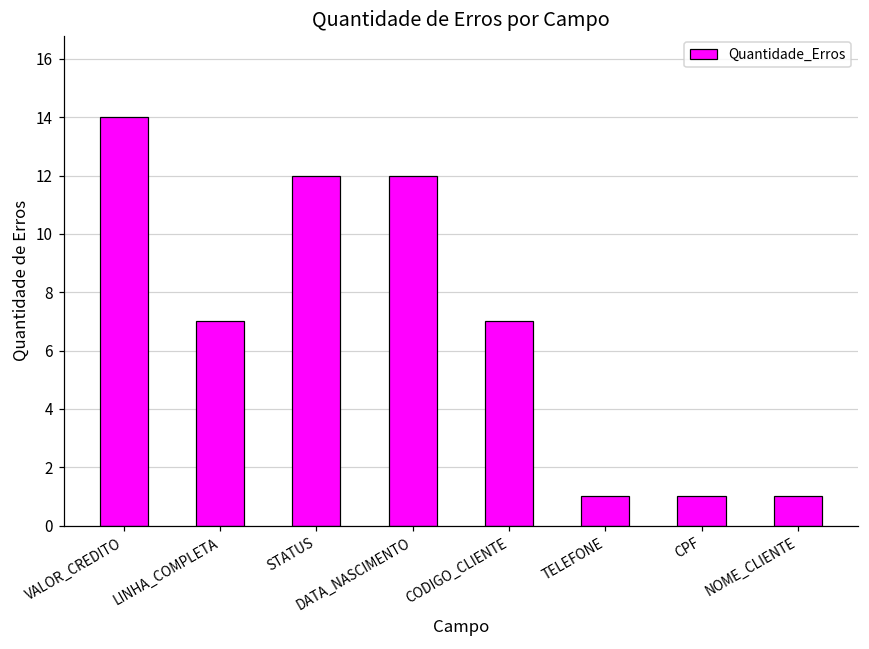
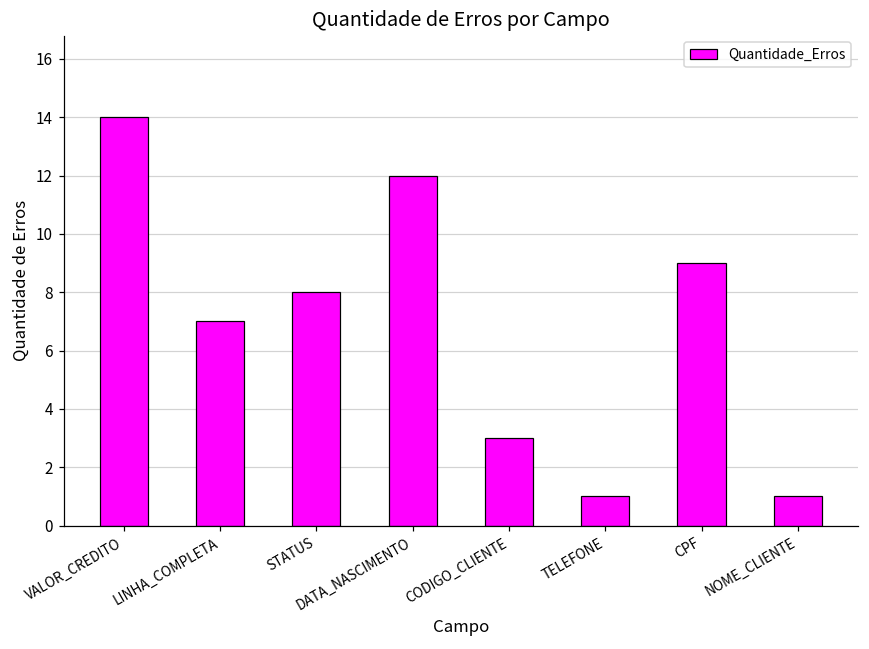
  {
    "VALOR_CREDITO": 14,
    "LINHA_COMPLETA": 7,
-   "STATUS": 12,
+   "STATUS": 8,
    "DATA_NASCIMENTO": 12,
-   "CODIGO_CLIENTE": 7,
+   "CODIGO_CLIENTE": 3,
    "TELEFONE": 1,
-   "CPF": 1,
+   "CPF": 9,
    "NOME_CLIENTE": 1
  }
